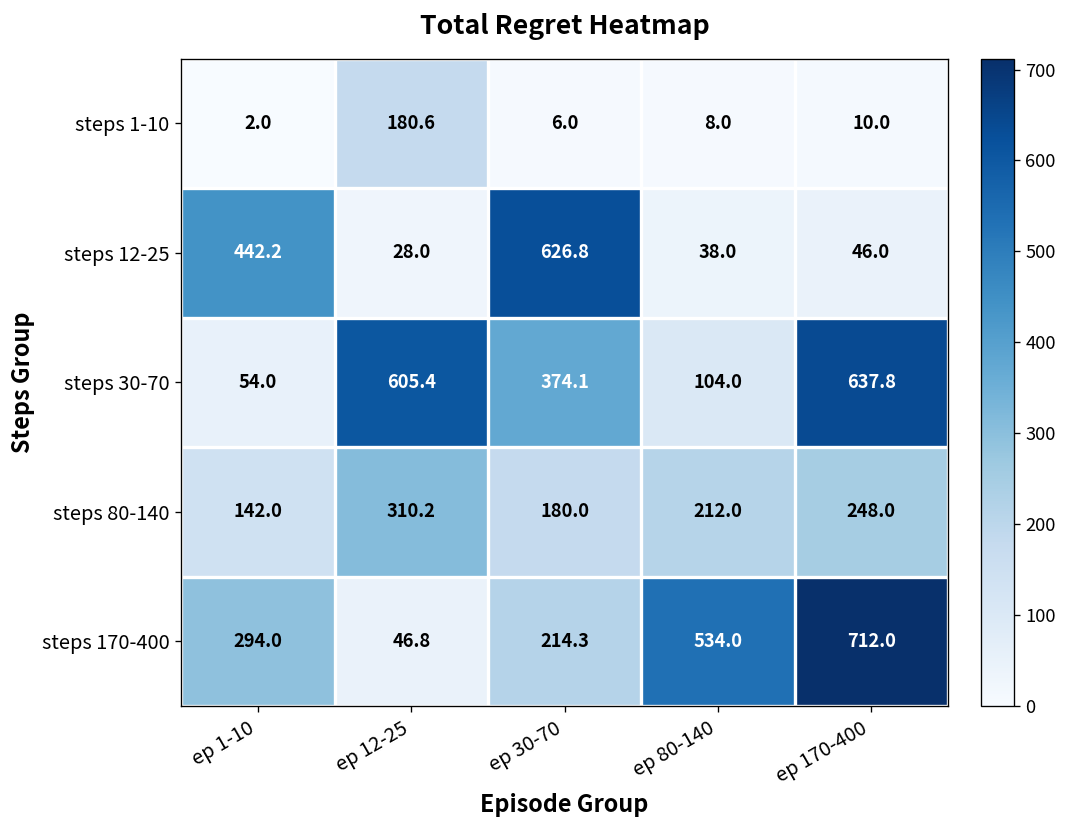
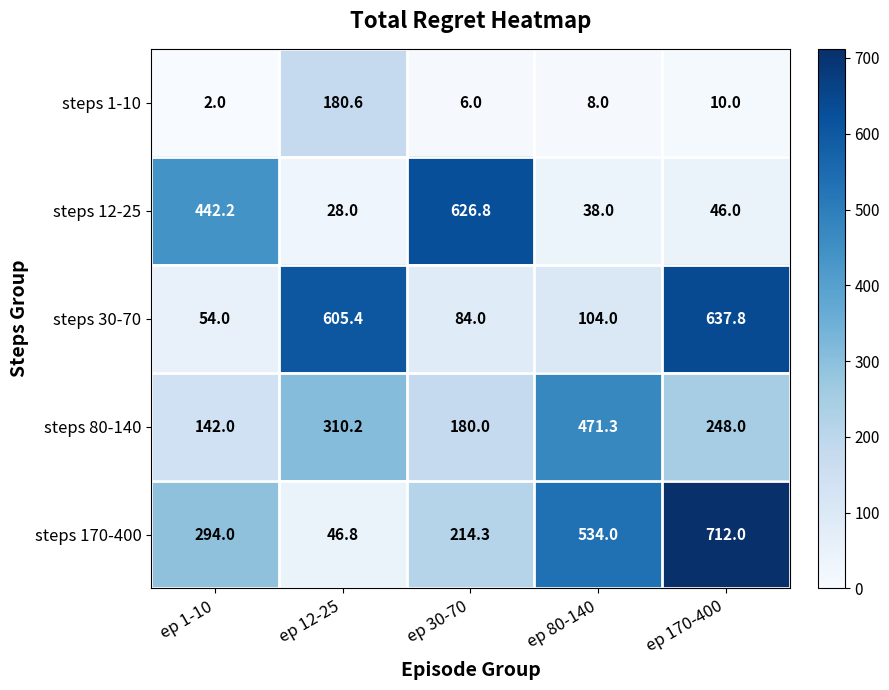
  {
    "steps 1-10": {
      "ep 1-10": 2.0,
      "ep 12-25": 180.6,
      "ep 30-70": 6.0,
      "ep 80-140": 8.0,
      "ep 170-400": 10.0
    },
    "steps 12-25": {
      "ep 1-10": 442.2,
      "ep 12-25": 28.0,
      "ep 30-70": 626.8,
      "ep 80-140": 38.0,
      "ep 170-400": 46.0
    },
    "steps 30-70": {
      "ep 1-10": 54.0,
      "ep 12-25": 605.4,
-     "ep 30-70": 374.1,
+     "ep 30-70": 84.0,
      "ep 80-140": 104.0,
      "ep 170-400": 637.8
    },
    "steps 80-140": {
      "ep 1-10": 142.0,
      "ep 12-25": 310.2,
      "ep 30-70": 180.0,
-     "ep 80-140": 212.0,
+     "ep 80-140": 471.3,
      "ep 170-400": 248.0
    },
    "steps 170-400": {
      "ep 1-10": 294.0,
      "ep 12-25": 46.8,
      "ep 30-70": 214.3,
      "ep 80-140": 534.0,
      "ep 170-400": 712.0
    }
  }
